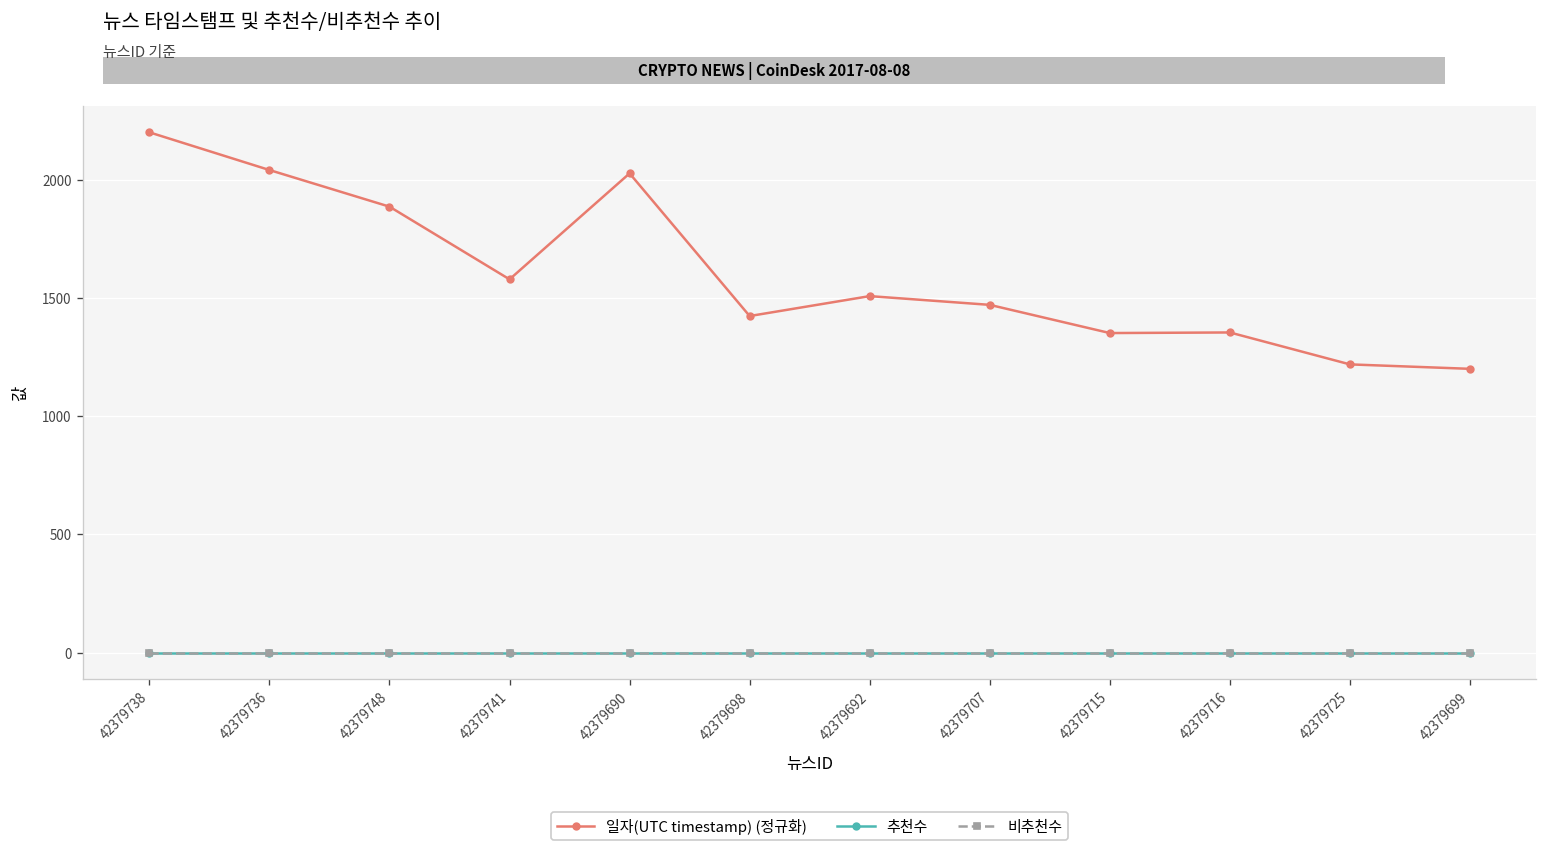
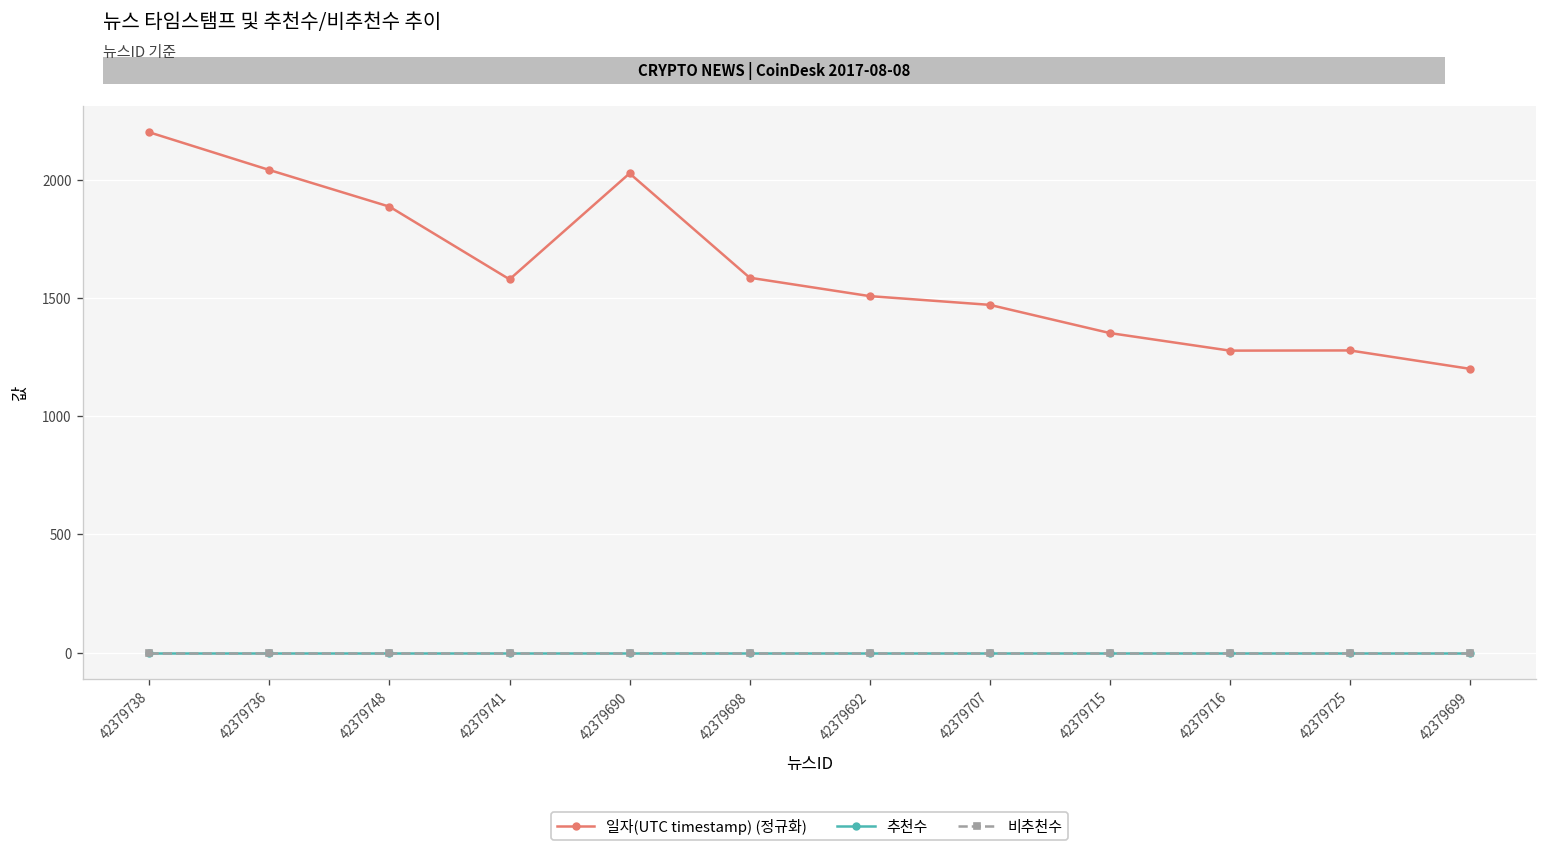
  {
    "일자(UTC timestamp) (정규화)": {
      "42379738": 2200,
      "42379736": 2040,
      "42379748": 1890,
      "42379741": 1580,
      "42379690": 2030,
-     "42379698": 1420,
+     "42379698": 1590,
      "42379692": 1510,
      "42379707": 1470,
      "42379715": 1350,
-     "42379716": 1350,
-     "42379725": 1220,
+     "42379716": 1280,
+     "42379725": 1280,
      "42379699": 1200
    },
    "비추천수": {
      "42379738": 0,
      "42379736": 0,
      "42379748": 0,
      "42379741": 0,
      "42379690": 0,
      "42379698": 0,
      "42379692": 0,
      "42379707": 0,
      "42379715": 0,
      "42379716": 0,
      "42379725": 0,
      "42379699": 0
    }
  }
